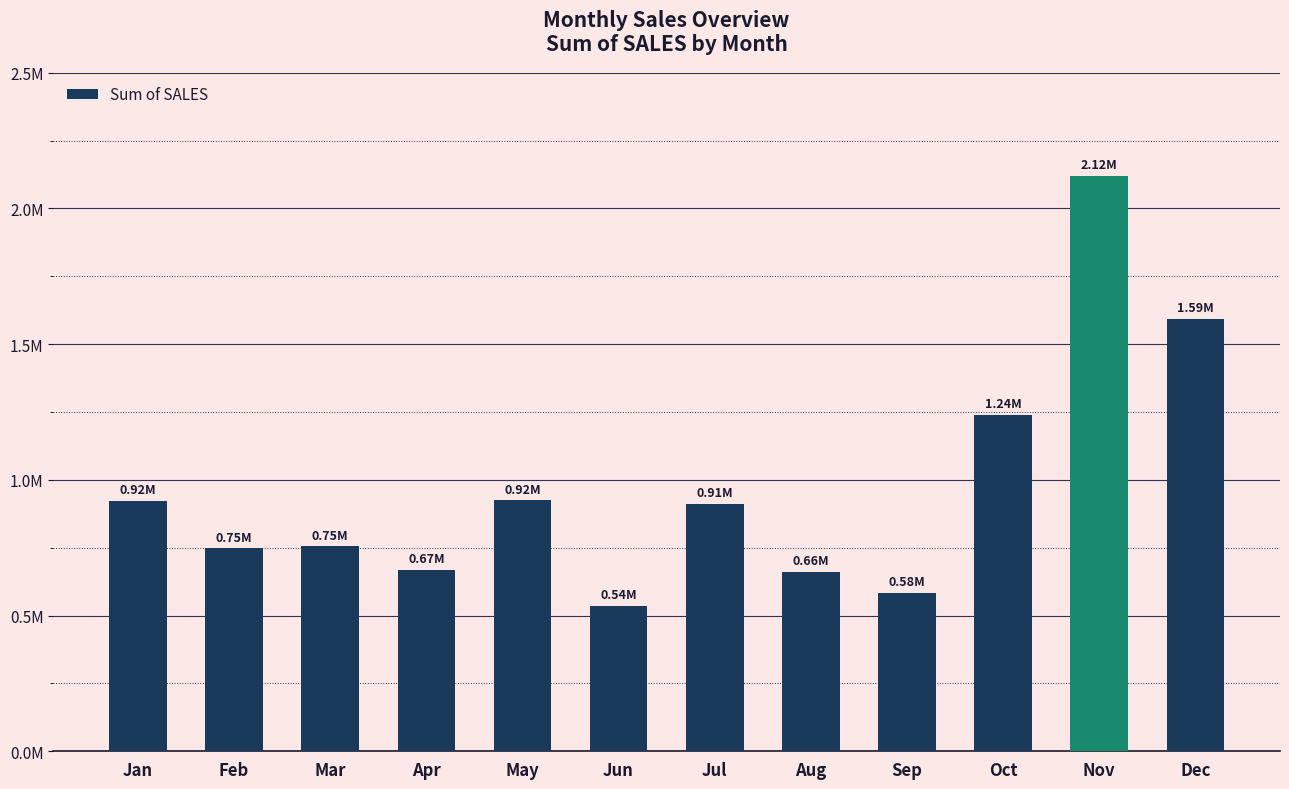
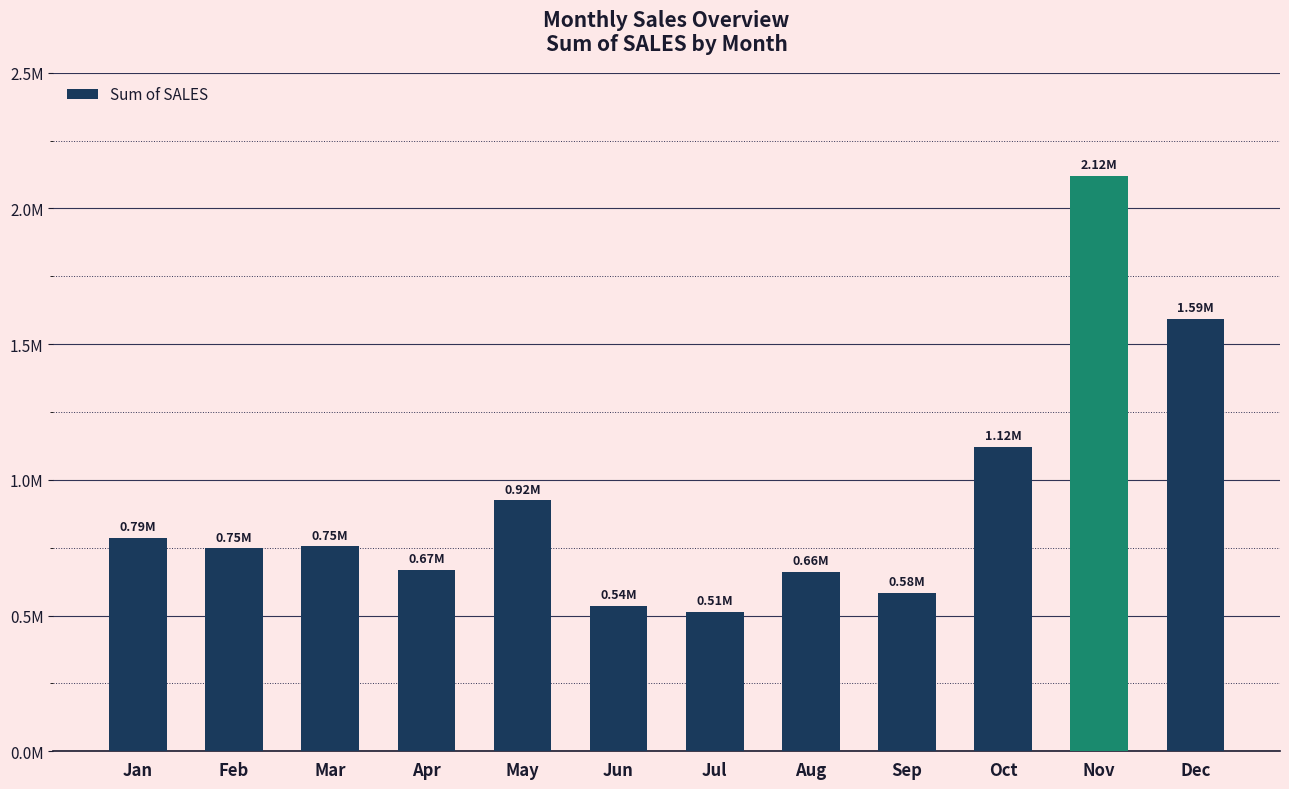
  {
-   "Jan": "0.92M",
+   "Jan": "0.79M",
    "Feb": "0.75M",
    "Mar": "0.75M",
    "Apr": "0.67M",
    "May": "0.92M",
    "Jun": "0.54M",
-   "Jul": "0.91M",
+   "Jul": "0.51M",
    "Aug": "0.66M",
    "Sep": "0.58M",
-   "Oct": "1.24M",
+   "Oct": "1.12M",
    "Nov": "2.12M",
    "Dec": "1.59M"
  }
